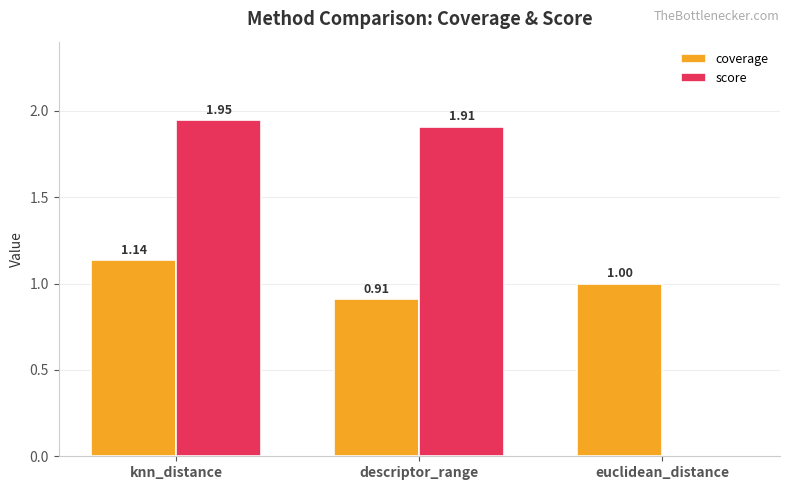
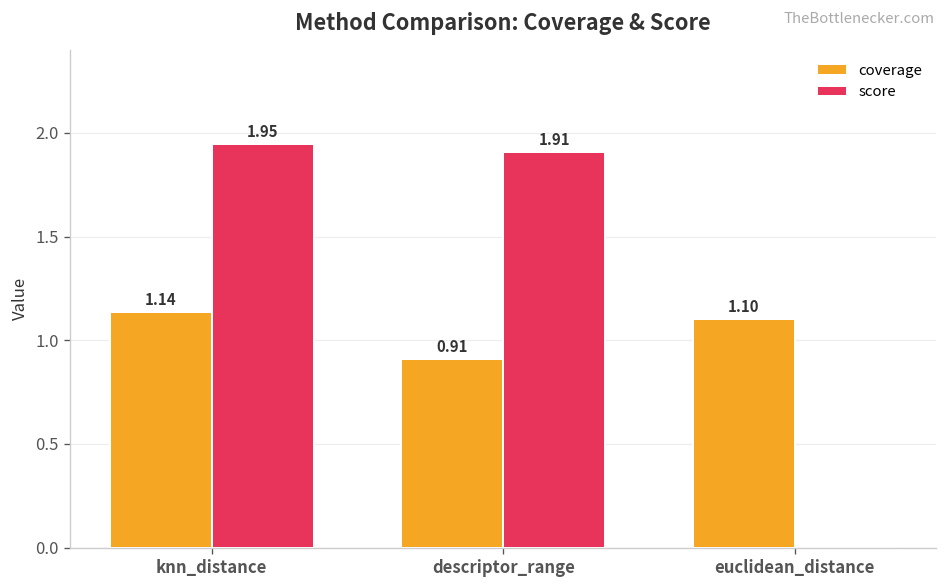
  {
    "coverage": {
      "knn_distance": 1.14,
      "descriptor_range": 0.91,
-     "euclidean_distance": 1.00
+     "euclidean_distance": 1.10
    },
    "score": {
      "knn_distance": 1.95,
      "descriptor_range": 1.91
    }
  }
